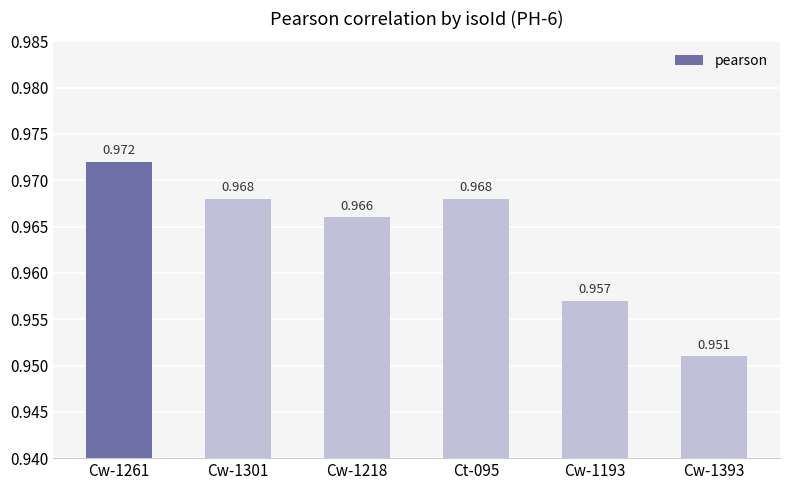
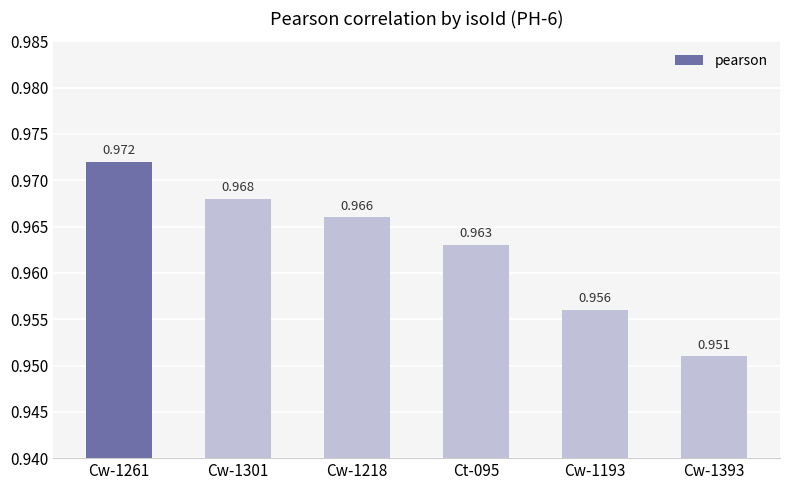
  {
    "Cw-1261": 0.972,
    "Cw-1301": 0.968,
    "Cw-1218": 0.966,
-   "Ct-095": 0.968,
-   "Cw-1193": 0.957,
+   "Ct-095": 0.963,
+   "Cw-1193": 0.956,
    "Cw-1393": 0.951
  }
